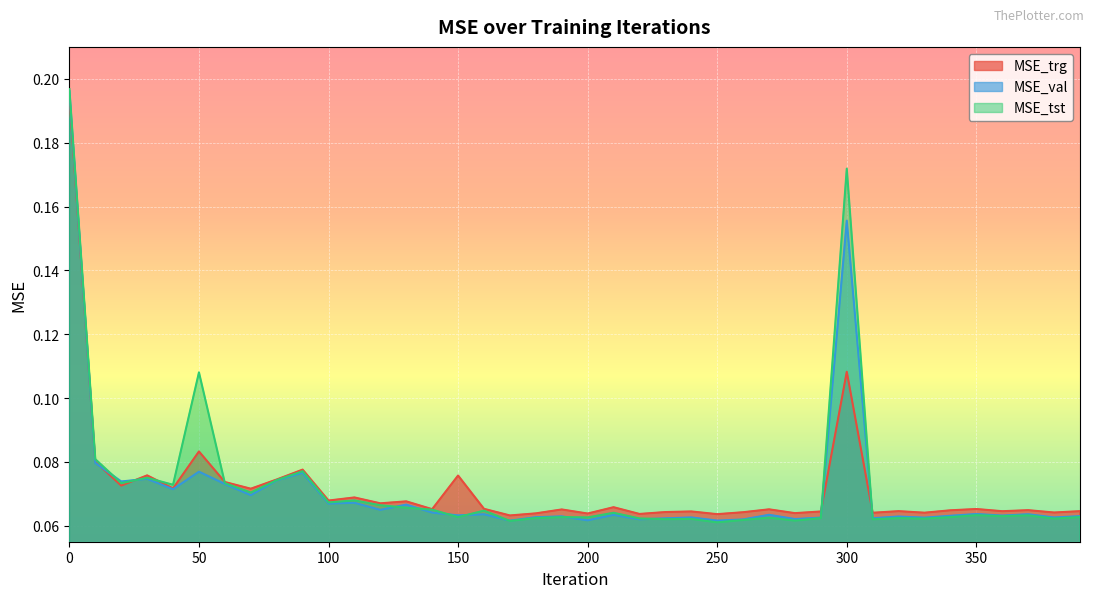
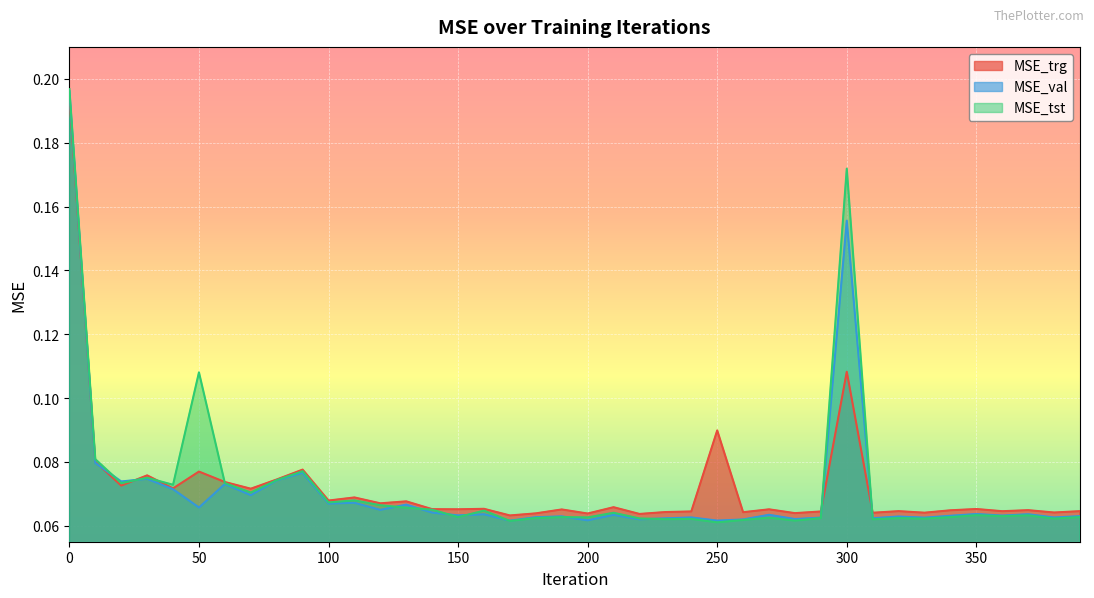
  {
    "MSE_trg": {
      "0": 0.195,
-     "50": 0.083,
-     "150": 0.076,
+     "50": 0.077,
+     "150": 0.065,
      "200": 0.064,
-     "250": 0.064,
+     "250": 0.090,
      "300": 0.108,
      "350": 0.065
    },
    "MSE_val": {
-     "50": 0.077,
+     "50": 0.066,
      "200": 0.062,
      "300": 0.156
    },
    "MSE_tst": {
      "50": 0.108,
      "200": 0.063,
      "300": 0.172
    }
  }
